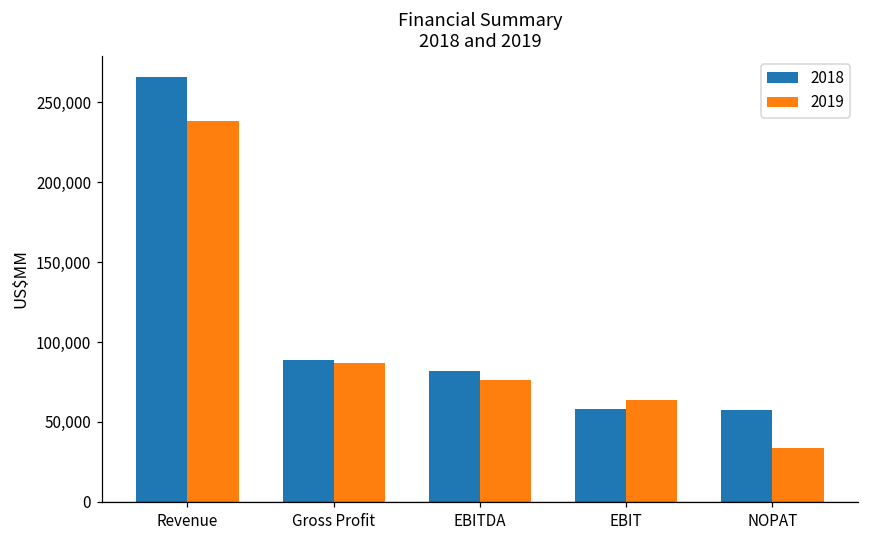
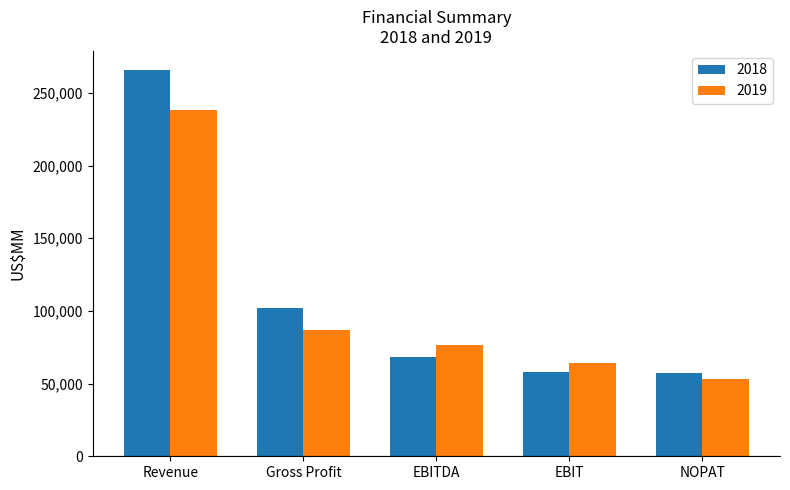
  {
    "2018": {
      "Revenue": "266,000",
-     "Gross Profit": "89,000",
-     "EBITDA": "82,000",
+     "Gross Profit": "102,000",
+     "EBITDA": "68,000",
      "EBIT": "58,000",
      "NOPAT": "58,000"
    },
    "2019": {
      "Revenue": "238,000",
      "Gross Profit": "87,000",
      "EBITDA": "76,000",
      "EBIT": "64,000",
-     "NOPAT": "34,000"
+     "NOPAT": "53,000"
    }
  }
